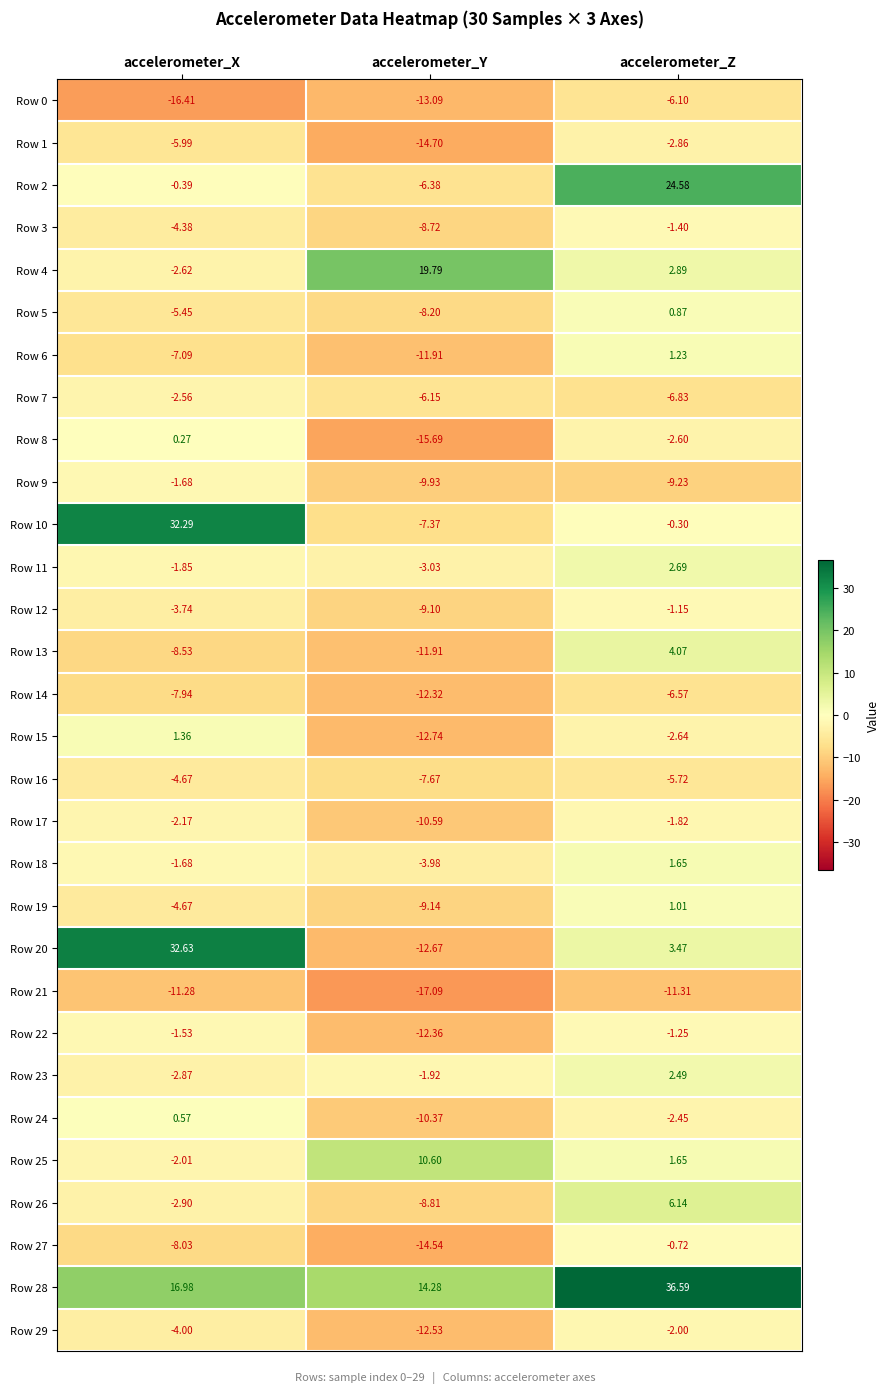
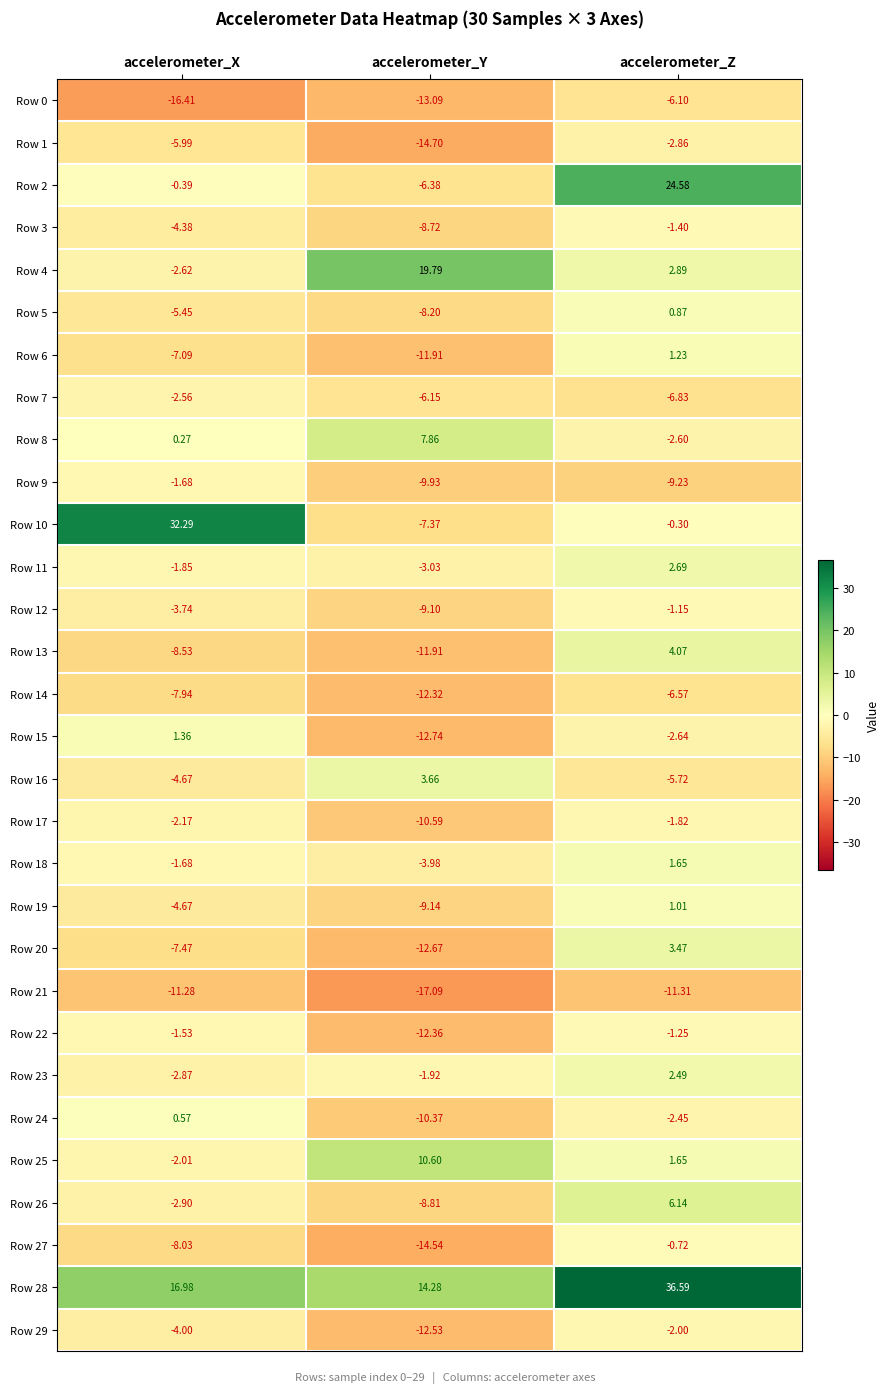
  {
    "Row 0": {
      "accelerometer_X": -16.41,
      "accelerometer_Y": -13.09,
      "accelerometer_Z": -6.10
    },
    "Row 1": {
      "accelerometer_X": -5.99,
      "accelerometer_Y": -14.70,
      "accelerometer_Z": -2.86
    },
    "Row 2": {
      "accelerometer_X": -0.39,
      "accelerometer_Y": -6.38,
      "accelerometer_Z": 24.58
    },
    "Row 3": {
      "accelerometer_X": -4.38,
      "accelerometer_Y": -8.72,
      "accelerometer_Z": -1.40
    },
    "Row 4": {
      "accelerometer_X": -2.62,
      "accelerometer_Y": 19.79,
      "accelerometer_Z": 2.89
    },
    "Row 5": {
      "accelerometer_X": -5.45,
      "accelerometer_Y": -8.20,
      "accelerometer_Z": 0.87
    },
    "Row 6": {
      "accelerometer_X": -7.09,
      "accelerometer_Y": -11.91,
      "accelerometer_Z": 1.23
    },
    "Row 7": {
      "accelerometer_X": -2.56,
      "accelerometer_Y": -6.15,
      "accelerometer_Z": -6.83
    },
    "Row 8": {
      "accelerometer_X": 0.27,
-     "accelerometer_Y": -15.69,
+     "accelerometer_Y": 7.86,
      "accelerometer_Z": -2.60
    },
    "Row 9": {
      "accelerometer_X": -1.68,
      "accelerometer_Y": -9.93,
      "accelerometer_Z": -9.23
    },
    "Row 10": {
      "accelerometer_X": 32.29,
      "accelerometer_Y": -7.37,
      "accelerometer_Z": -0.30
    },
    "Row 11": {
      "accelerometer_X": -1.85,
      "accelerometer_Y": -3.03,
      "accelerometer_Z": 2.69
    },
    "Row 12": {
      "accelerometer_X": -3.74,
      "accelerometer_Y": -9.10,
      "accelerometer_Z": -1.15
    },
    "Row 13": {
      "accelerometer_X": -8.53,
      "accelerometer_Y": -11.91,
      "accelerometer_Z": 4.07
    },
    "Row 14": {
      "accelerometer_X": -7.94,
      "accelerometer_Y": -12.32,
      "accelerometer_Z": -6.57
    },
    "Row 15": {
      "accelerometer_X": 1.36,
      "accelerometer_Y": -12.74,
      "accelerometer_Z": -2.64
    },
    "Row 16": {
      "accelerometer_X": -4.67,
-     "accelerometer_Y": -7.67,
+     "accelerometer_Y": 3.66,
      "accelerometer_Z": -5.72
    },
    "Row 17": {
      "accelerometer_X": -2.17,
      "accelerometer_Y": -10.59,
      "accelerometer_Z": -1.82
    },
    "Row 18": {
      "accelerometer_X": -1.68,
      "accelerometer_Y": -3.98,
      "accelerometer_Z": 1.65
    },
    "Row 19": {
      "accelerometer_X": -4.67,
      "accelerometer_Y": -9.14,
      "accelerometer_Z": 1.01
    },
    "Row 20": {
-     "accelerometer_X": 32.63,
+     "accelerometer_X": -7.47,
      "accelerometer_Y": -12.67,
      "accelerometer_Z": 3.47
    },
    "Row 21": {
      "accelerometer_X": -11.28,
      "accelerometer_Y": -17.09,
      "accelerometer_Z": -11.31
    },
    "Row 22": {
      "accelerometer_X": -1.53,
      "accelerometer_Y": -12.36,
      "accelerometer_Z": -1.25
    },
    "Row 23": {
      "accelerometer_X": -2.87,
      "accelerometer_Y": -1.92,
      "accelerometer_Z": 2.49
    },
    "Row 24": {
      "accelerometer_X": 0.57,
      "accelerometer_Y": -10.37,
      "accelerometer_Z": -2.45
    },
    "Row 25": {
      "accelerometer_X": -2.01,
      "accelerometer_Y": 10.60,
      "accelerometer_Z": 1.65
    },
    "Row 26": {
      "accelerometer_X": -2.90,
      "accelerometer_Y": -8.81,
      "accelerometer_Z": 6.14
    },
    "Row 27": {
      "accelerometer_X": -8.03,
      "accelerometer_Y": -14.54,
      "accelerometer_Z": -0.72
    },
    "Row 28": {
      "accelerometer_X": 16.98,
      "accelerometer_Y": 14.28,
      "accelerometer_Z": 36.59
    },
    "Row 29": {
      "accelerometer_X": -4.00,
      "accelerometer_Y": -12.53,
      "accelerometer_Z": -2.00
    }
  }
